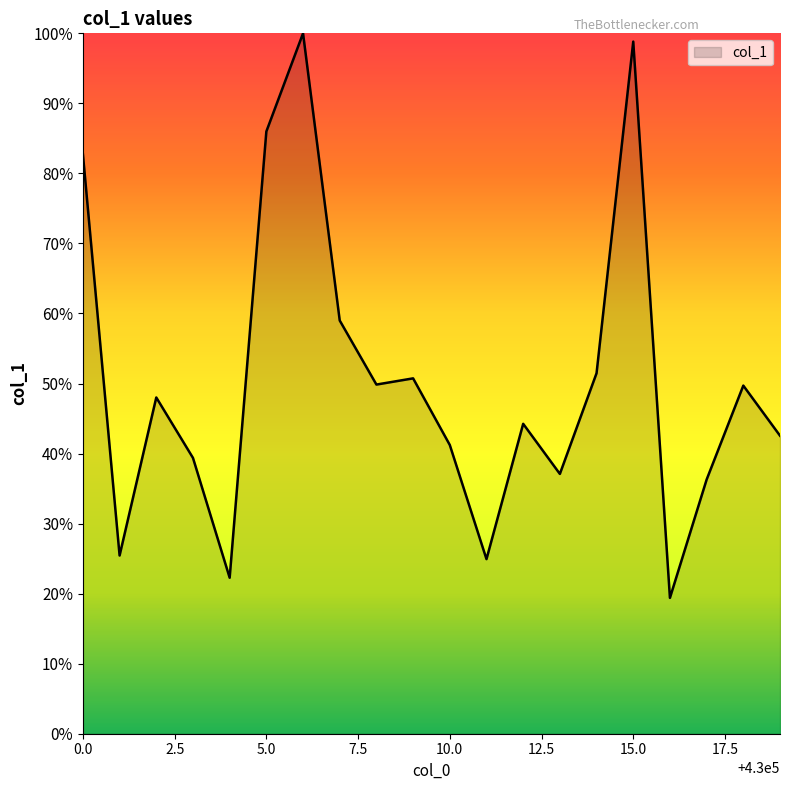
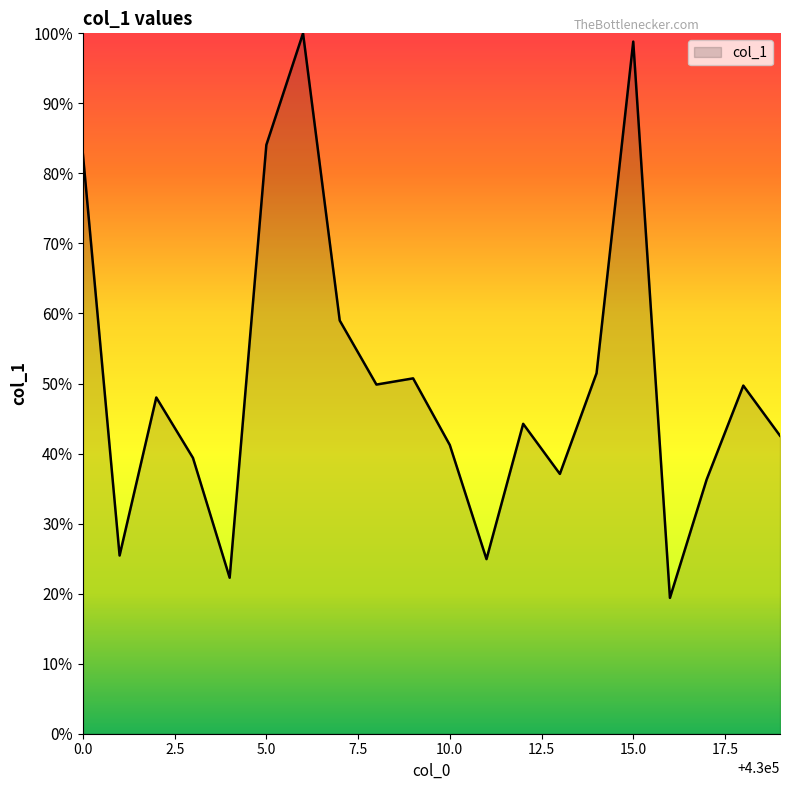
  {
    "0.0": "83%",
-   "5.0": "86%",
+   "5.0": "84%",
    "10.0": "41%",
    "15.0": "99%"
  }
